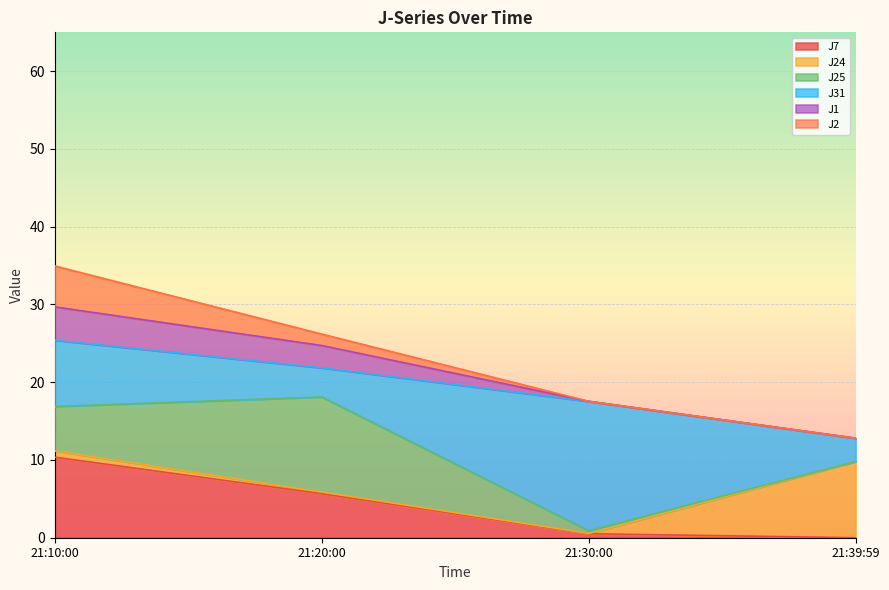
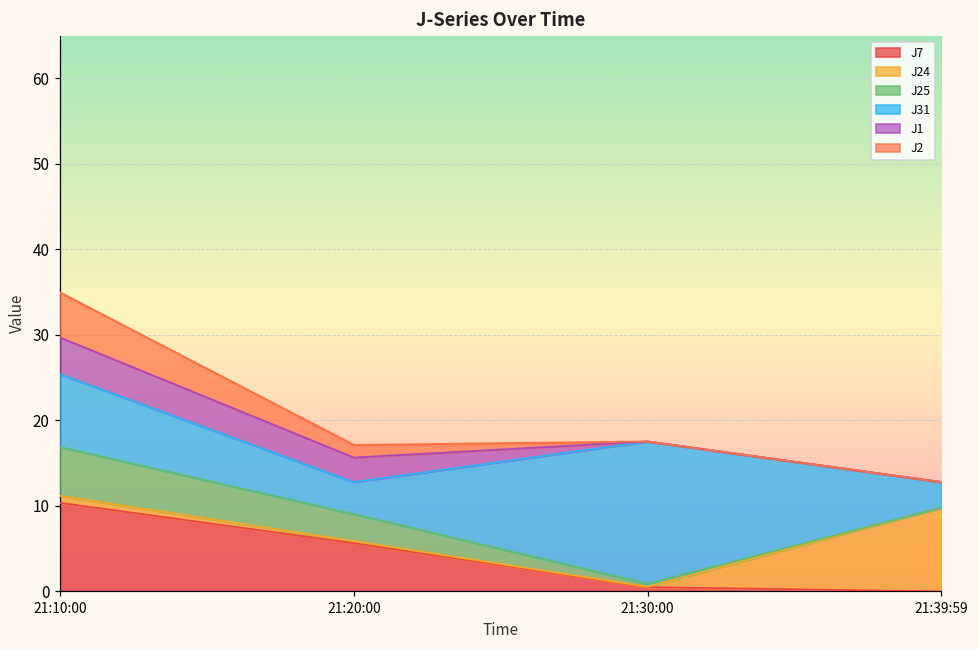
  {
    "J24": {
      "21:10:00": 1
    },
    "J25": {
      "21:10:00": 6,
-     "21:20:00": 12,
+     "21:20:00": 3,
      "21:30:00": 0
    },
    "J31": {
      "21:10:00": 9,
      "21:20:00": 4
    },
    "J1": {
      "21:10:00": 4,
      "21:20:00": 3
    }
  }
